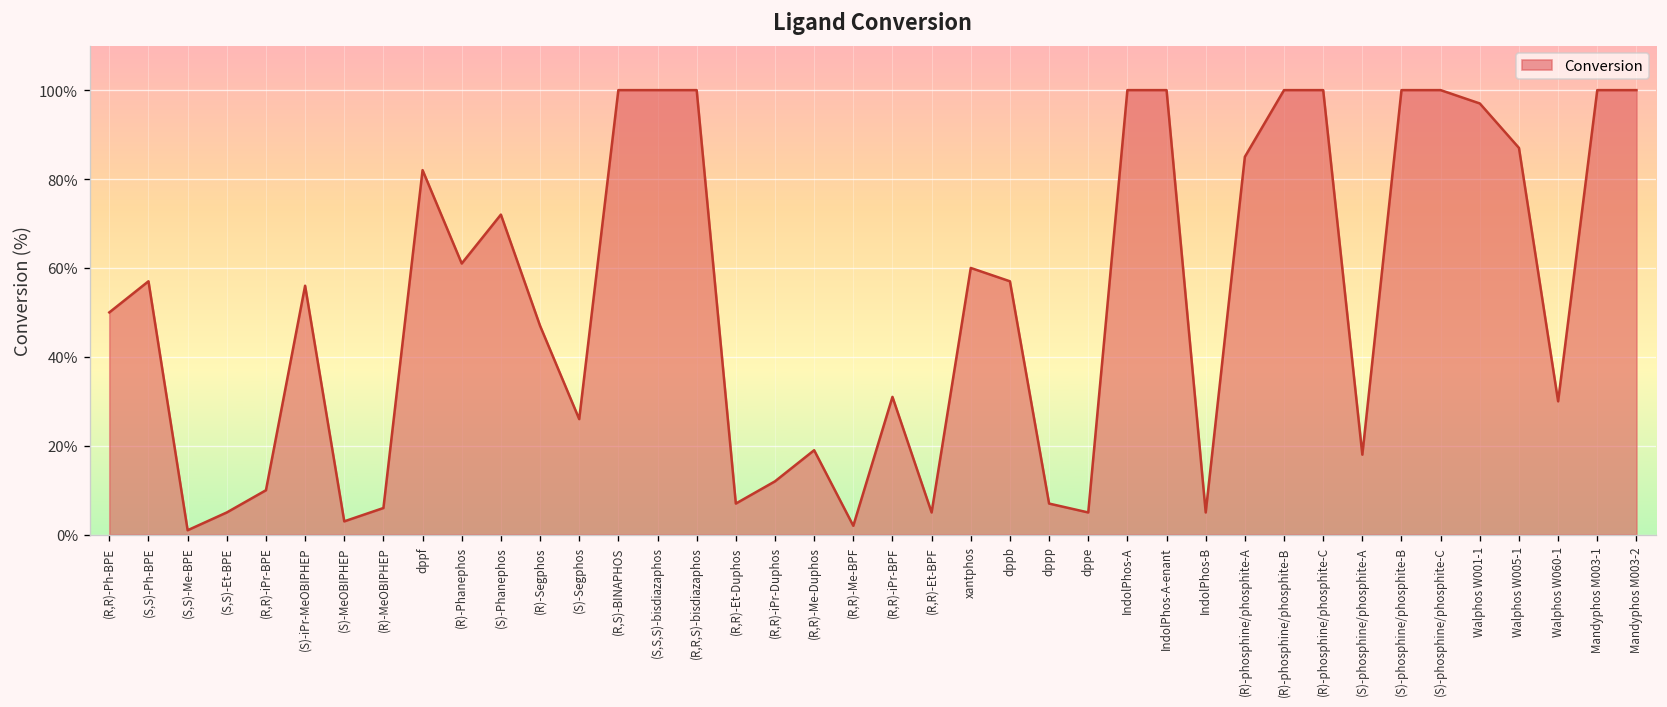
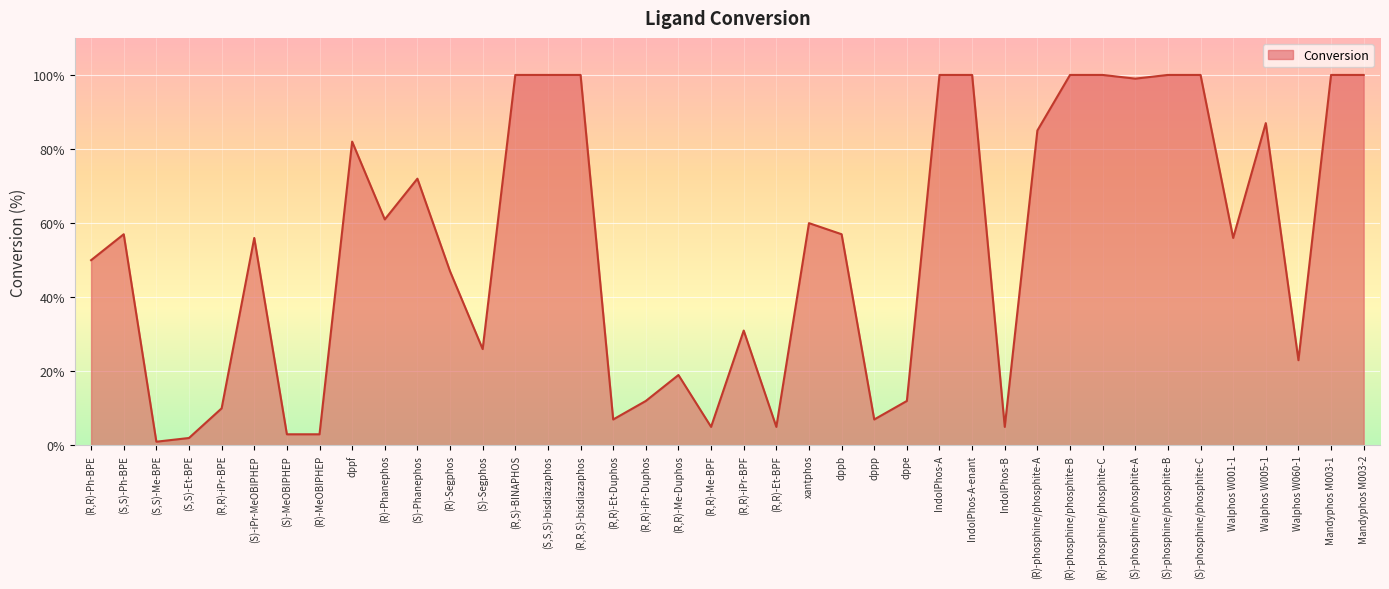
  {
    "(R,R)-Ph-BPE": "50%",
    "(S,S)-Ph-BPE": "57%",
    "(S,S)-Me-BPE": "1%",
-   "(S,S)-Et-BPE": "5%",
+   "(S,S)-Et-BPE": "2%",
    "(R,R)-iPr-BPE": "10%",
    "(S)-iPr-MeOBIPHEP": "56%",
    "(S)-MeOBIPHEP": "3%",
-   "(R)-MeOBIPHEP": "6%",
+   "(R)-MeOBIPHEP": "3%",
    "dppf": "82%",
    "(R)-Phanephos": "61%",
    "(S)-Phanephos": "72%",
    "(R)-Segphos": "47%",
    "(S)-Segphos": "26%",
    "(R,S)-BINAPHOS": "100%",
    "(S,S,S)-bisdiazaphos": "100%",
    "(R,R,S)-bisdiazaphos": "100%",
    "(R,R)-Et-Duphos": "7%",
    "(R,R)-iPr-Duphos": "12%",
    "(R,R)-Me-Duphos": "19%",
-   "(R,R)-Me-BPF": "2%",
+   "(R,R)-Me-BPF": "5%",
    "(R,R)-iPr-BPF": "31%",
    "(R,R)-Et-BPF": "5%",
    "xantphos": "60%",
    "dppb": "57%",
    "dppp": "7%",
-   "dppe": "5%",
+   "dppe": "12%",
    "IndolPhos-A": "100%",
    "IndolPhos-A-enant": "100%",
    "IndolPhos-B": "5%",
    "(R)-phosphine/phosphite-A": "85%",
    "(R)-phosphine/phosphite-B": "100%",
    "(R)-phosphine/phosphite-C": "100%",
-   "(S)-phosphine/phosphite-A": "18%",
+   "(S)-phosphine/phosphite-A": "99%",
    "(S)-phosphine/phosphite-B": "100%",
    "(S)-phosphine/phosphite-C": "100%",
-   "Walphos W001-1": "97%",
+   "Walphos W001-1": "56%",
    "Walphos W005-1": "87%",
-   "Walphos W060-1": "30%",
+   "Walphos W060-1": "23%",
    "Mandyphos M003-1": "100%",
    "Mandyphos M003-2": "100%"
  }
